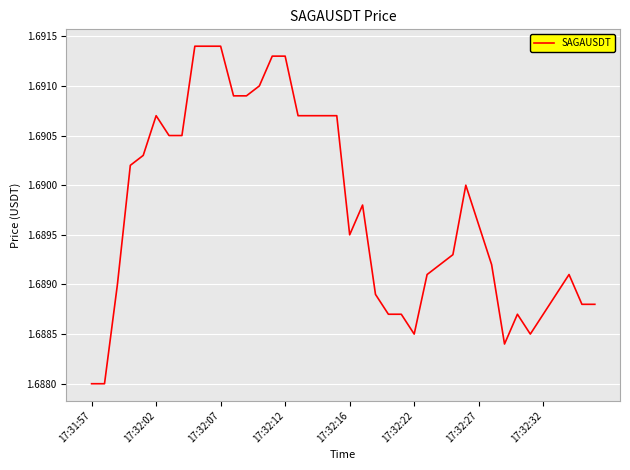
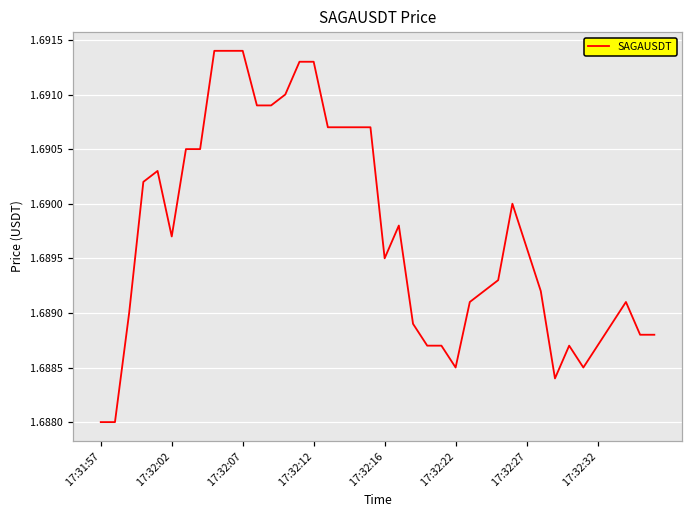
  {
-   "17:32:02": 1.6907,
+   "17:32:02": 1.6897,
    "17:32:12": 1.6913,
    "17:32:16": 1.6895,
    "17:32:22": 1.6885,
    "17:32:27": 1.6896
  }
